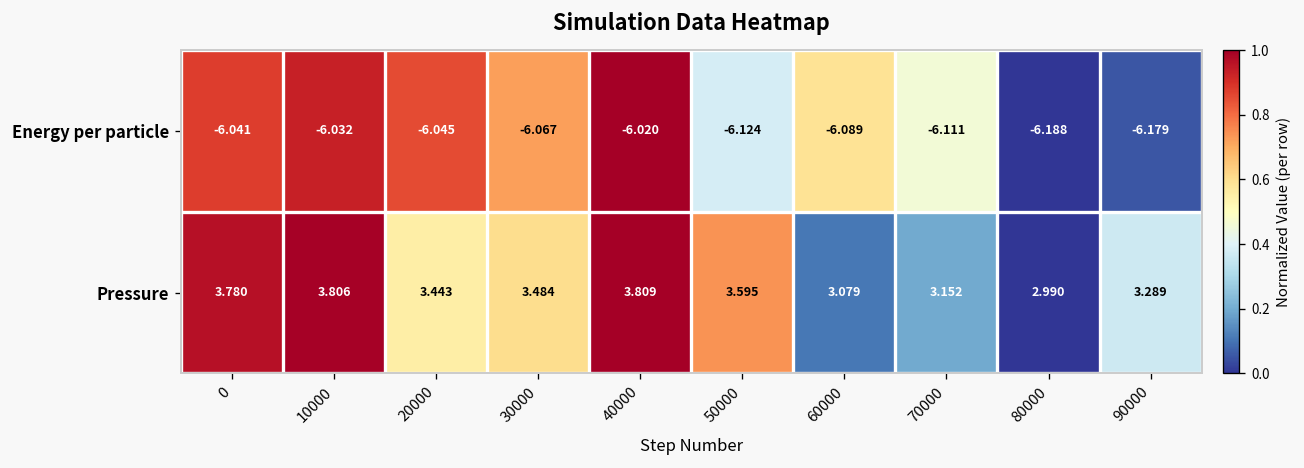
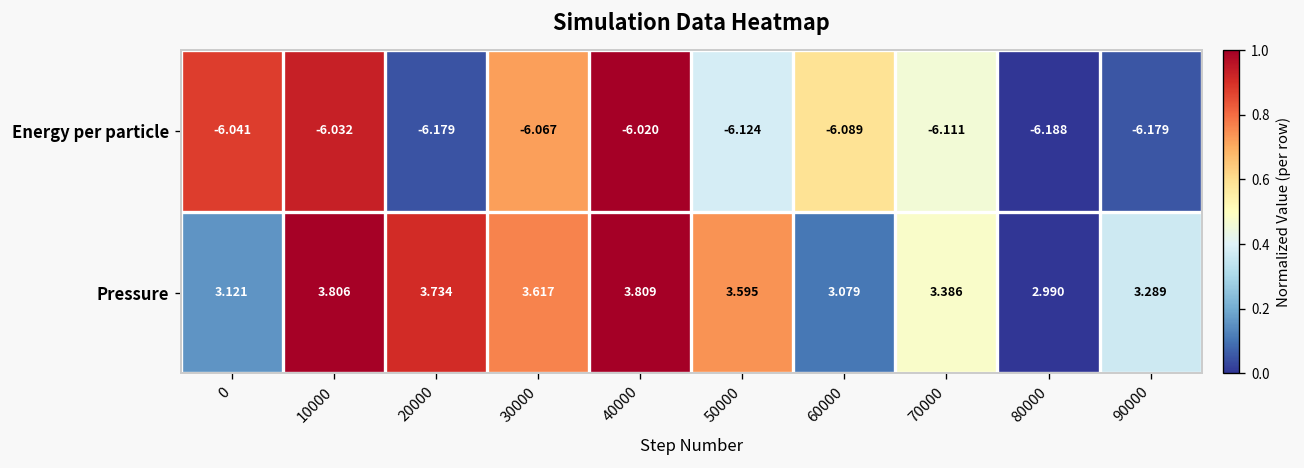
  {
    "Energy per particle": {
      "0": -6.041,
      "10000": -6.032,
-     "20000": -6.045,
+     "20000": -6.179,
      "30000": -6.067,
      "40000": -6.020,
      "50000": -6.124,
      "60000": -6.089,
      "70000": -6.111,
      "80000": -6.188,
      "90000": -6.179
    },
    "Pressure": {
-     "0": 3.780,
+     "0": 3.121,
      "10000": 3.806,
-     "20000": 3.443,
-     "30000": 3.484,
+     "20000": 3.734,
+     "30000": 3.617,
      "40000": 3.809,
      "50000": 3.595,
      "60000": 3.079,
-     "70000": 3.152,
+     "70000": 3.386,
      "80000": 2.990,
      "90000": 3.289
    }
  }
